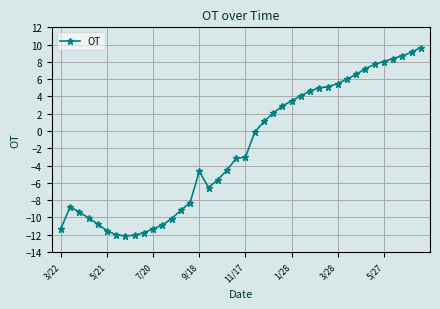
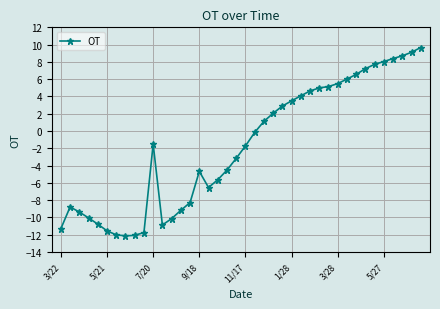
  {
    "3/22": -11,
    "5/21": -12,
-   "7/20": -11,
+   "7/20": -2,
    "9/18": -5,
-   "11/17": -3,
+   "11/17": -2,
    "1/28": 3,
    "3/28": 5,
    "5/27": 8
  }
